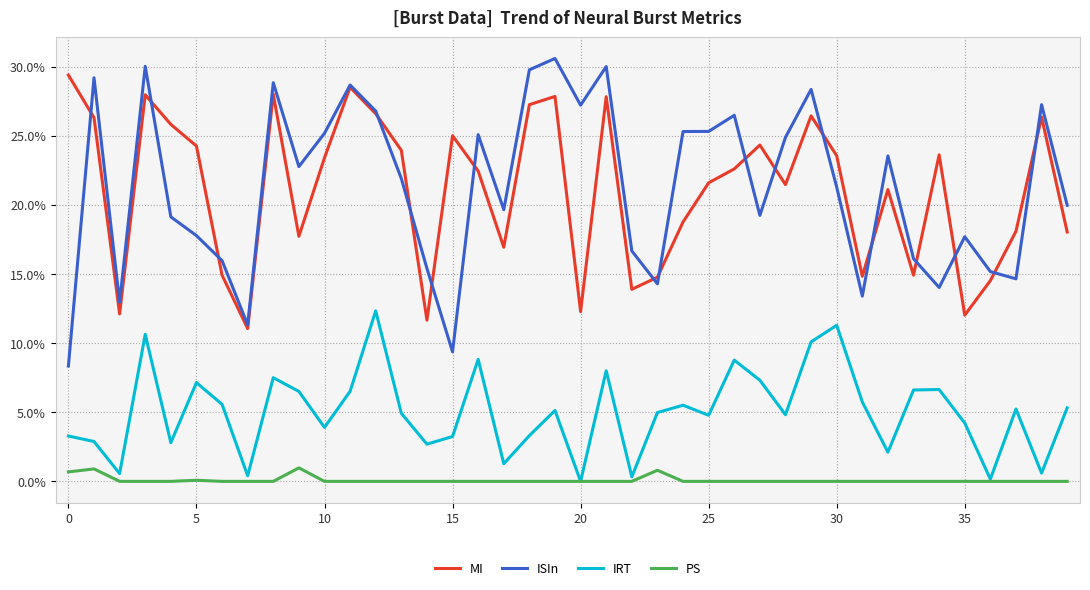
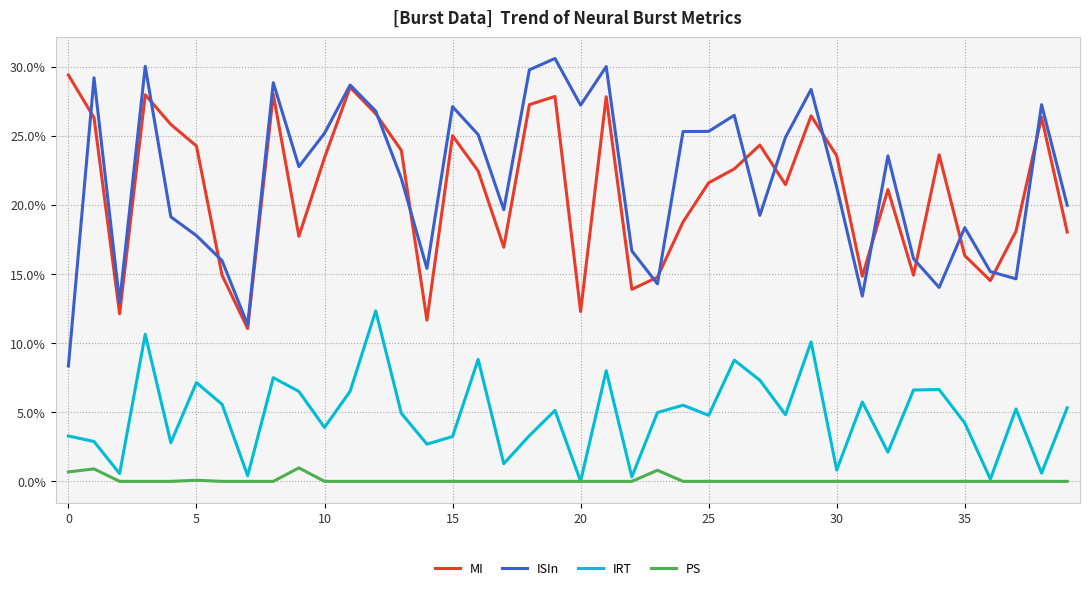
  {
    "MI": {
      "0": "29.4%",
      "5": "24.3%",
      "10": "23.4%",
      "15": "25.0%",
      "20": "12.3%",
      "25": "21.6%",
      "30": "23.5%",
-     "35": "12.0%"
+     "35": "16.3%"
    },
    "ISIn": {
      "0": "8.3%",
      "5": "17.8%",
      "10": "25.2%",
-     "15": "9.4%",
+     "15": "27.1%",
      "20": "27.2%",
      "25": "25.3%",
      "30": "21.3%",
-     "35": "17.7%"
+     "35": "18.3%"
    },
    "IRT": {
      "0": "3.3%",
      "5": "7.1%",
      "10": "3.9%",
      "15": "3.2%",
      "25": "4.8%",
-     "30": "11.3%",
+     "30": "0.8%",
      "35": "4.2%"
    },
    "PS": {
      "0": "0.7%",
      "5": "0.1%",
      "10": "0.0%",
      "15": "0.0%",
      "25": "0.0%",
      "30": "0.0%",
      "35": "0.0%"
    }
  }
